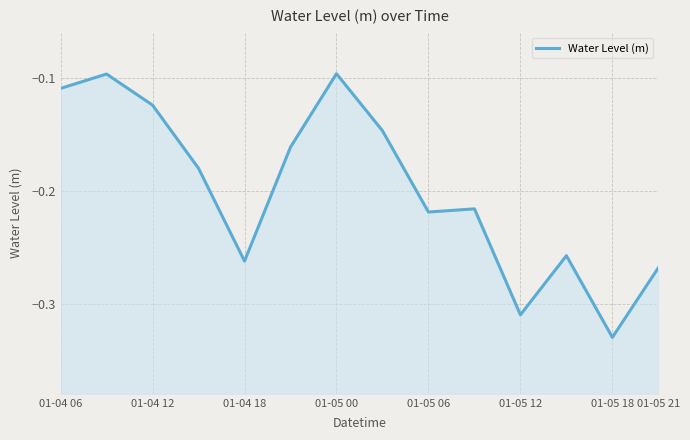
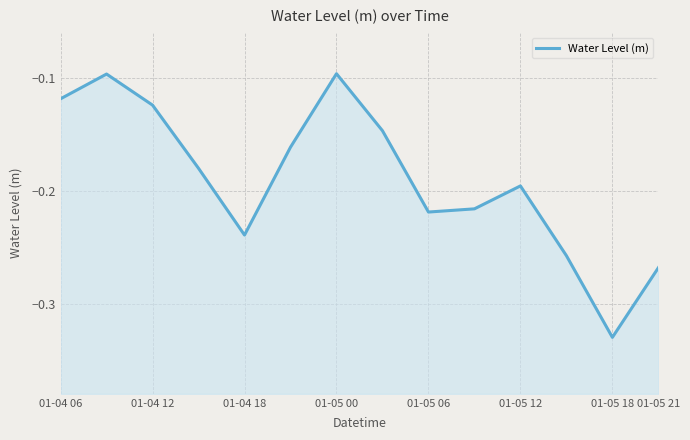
  {
-   "01-04 06": -0.109,
+   "01-04 06": -0.119,
    "01-04 12": -0.124,
-   "01-04 18": -0.262,
+   "01-04 18": -0.239,
    "01-05 00": -0.096,
    "01-05 06": -0.219,
-   "01-05 12": -0.310,
+   "01-05 12": -0.196,
    "01-05 18": -0.330,
    "01-05 21": -0.268
  }
